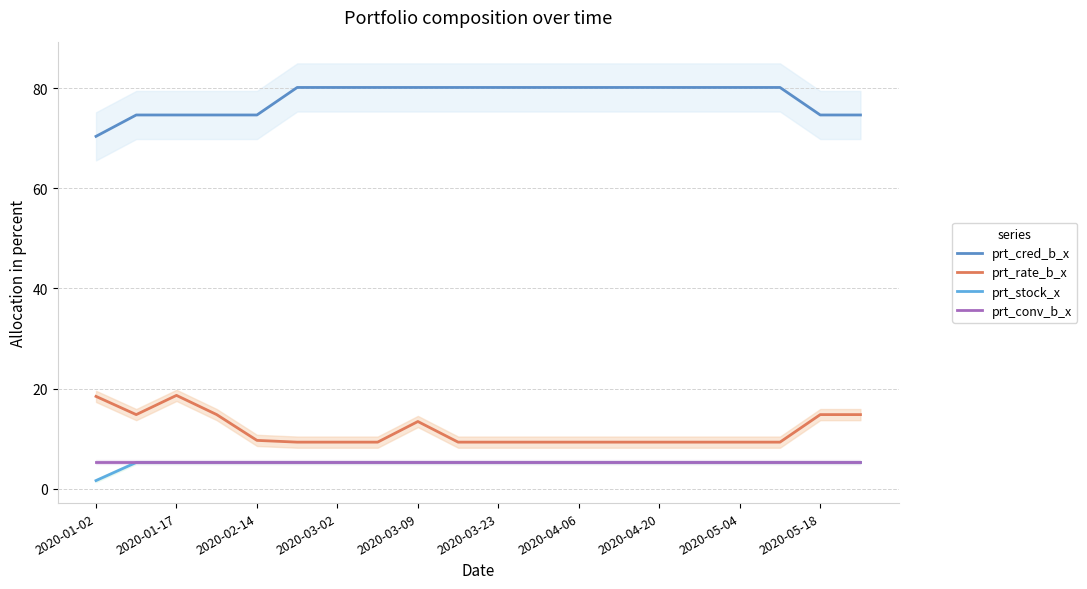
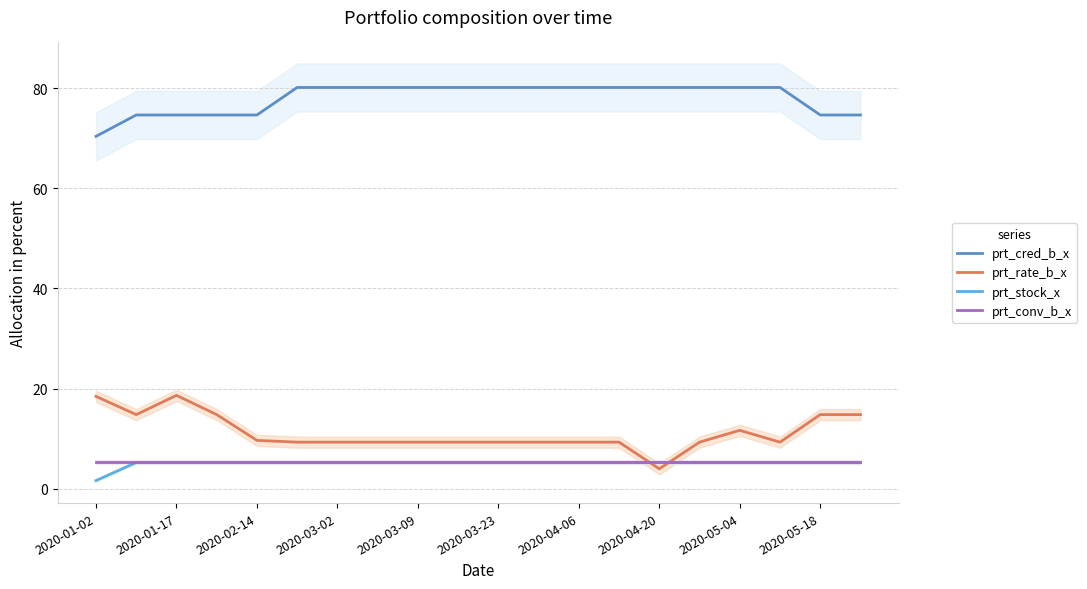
  {
    "prt_rate_b_x": {
      "2020-01-02": 18,
      "2020-01-17": 19,
      "2020-02-14": 10,
      "2020-03-02": 9,
-     "2020-03-09": 13,
+     "2020-03-09": 9,
      "2020-03-23": 9,
      "2020-04-06": 9,
-     "2020-04-20": 9,
-     "2020-05-04": 9,
+     "2020-04-20": 4,
+     "2020-05-04": 12,
      "2020-05-18": 15
    }
  }
